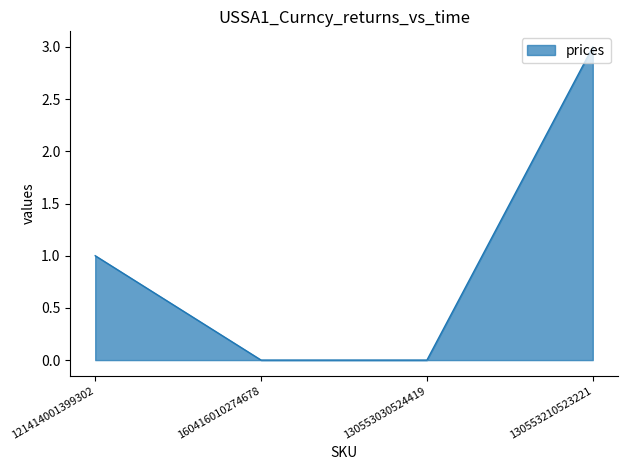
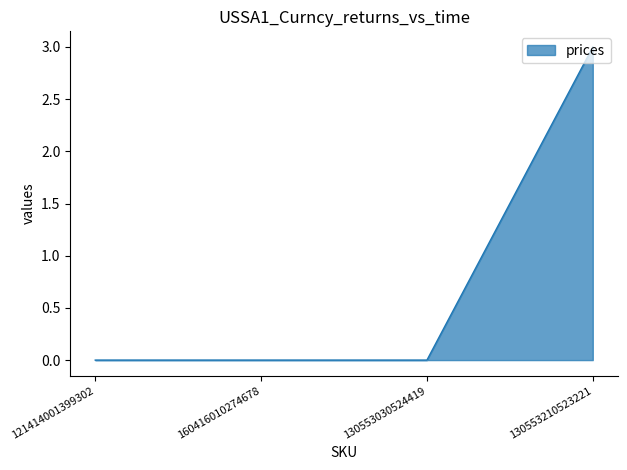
  {
-   "121414001399302": 1,
+   "121414001399302": 0,
    "160416010274678": 0,
    "130553030524419": 0
  }
